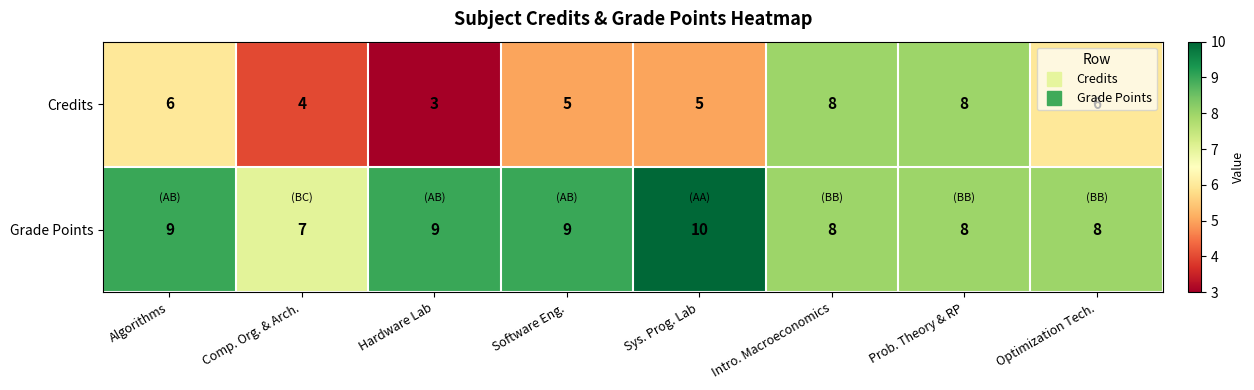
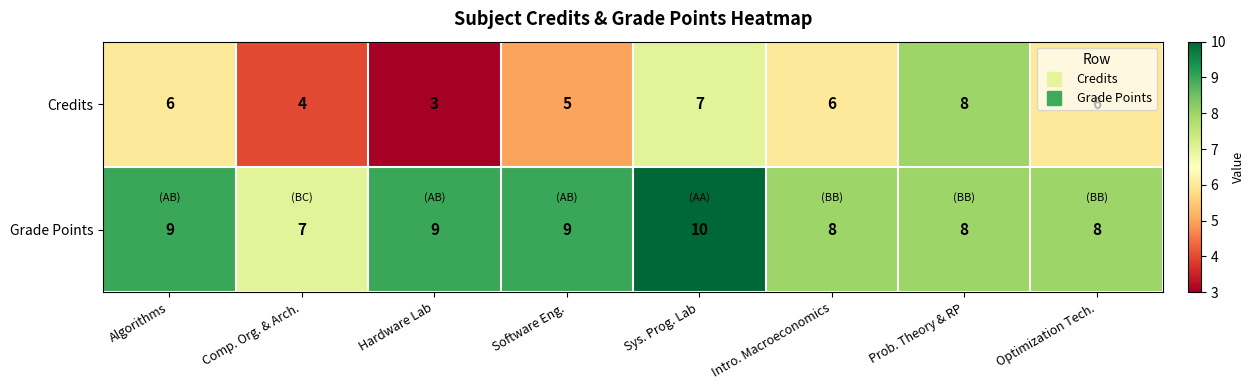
  {
    "Credits": {
      "Algorithms": 6,
      "Comp. Org. & Arch.": 4,
      "Hardware Lab": 3,
      "Software Eng.": 5,
-     "Sys. Prog. Lab": 5,
-     "Intro. Macroeconomics": 8,
+     "Sys. Prog. Lab": 7,
+     "Intro. Macroeconomics": 6,
      "Prob. Theory & RP": 8
    }
  }
